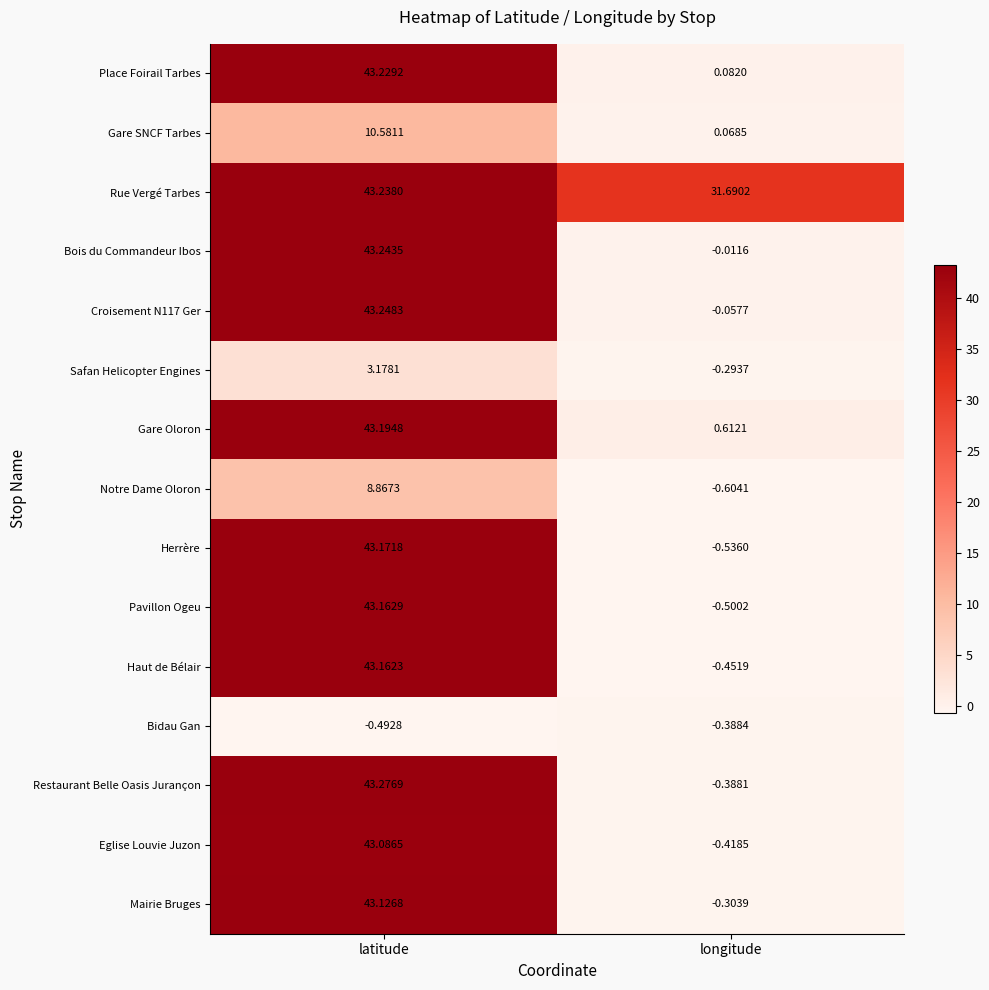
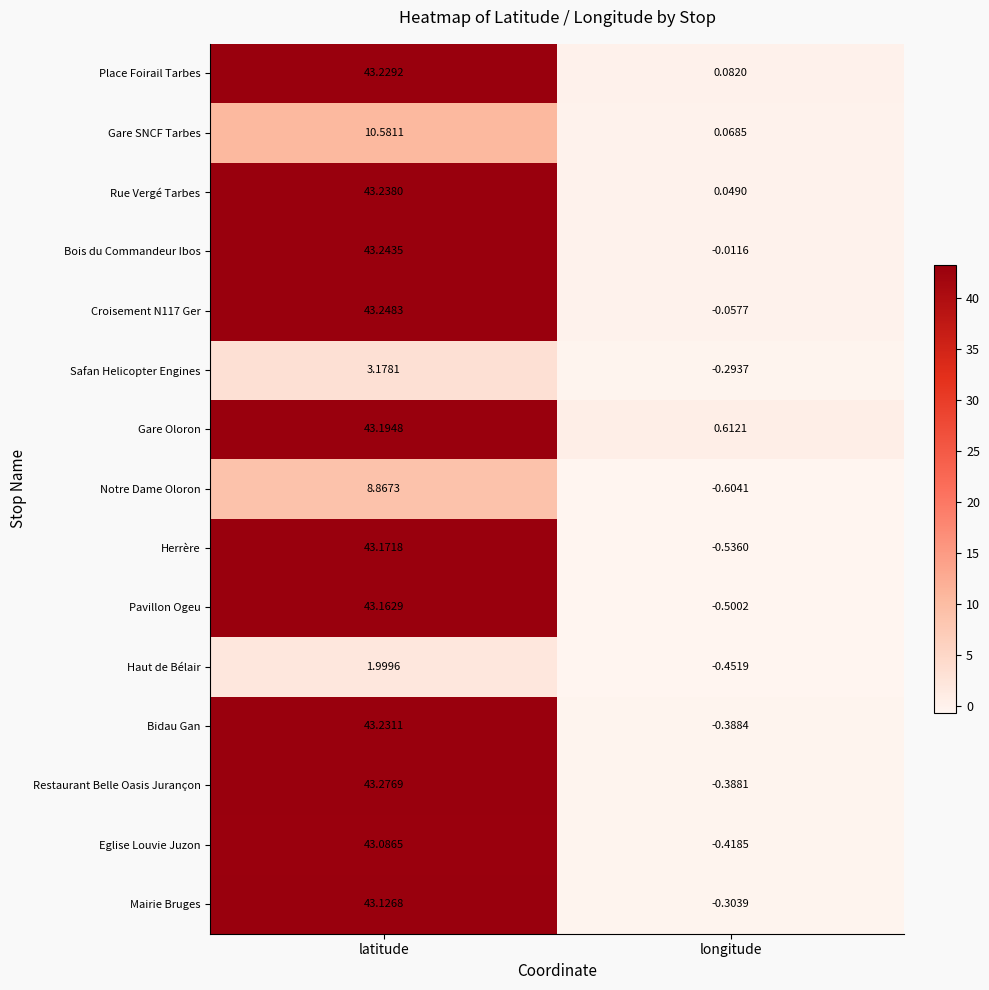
  {
    "Place Foirail Tarbes": {
      "latitude": 43.2292,
      "longitude": 0.0820
    },
    "Gare SNCF Tarbes": {
      "latitude": 10.5811,
      "longitude": 0.0685
    },
    "Rue Vergé Tarbes": {
      "latitude": 43.2380,
-     "longitude": 31.6902
+     "longitude": 0.0490
    },
    "Bois du Commandeur Ibos": {
      "latitude": 43.2435,
      "longitude": -0.0116
    },
    "Croisement N117 Ger": {
      "latitude": 43.2483,
      "longitude": -0.0577
    },
    "Safan Helicopter Engines": {
      "latitude": 3.1781,
      "longitude": -0.2937
    },
    "Gare Oloron": {
      "latitude": 43.1948,
      "longitude": 0.6121
    },
    "Notre Dame Oloron": {
      "latitude": 8.8673,
      "longitude": -0.6041
    },
    "Herrère": {
      "latitude": 43.1718,
      "longitude": -0.5360
    },
    "Pavillon Ogeu": {
      "latitude": 43.1629,
      "longitude": -0.5002
    },
    "Haut de Bélair": {
-     "latitude": 43.1623,
+     "latitude": 1.9996,
      "longitude": -0.4519
    },
    "Bidau Gan": {
-     "latitude": -0.4928,
+     "latitude": 43.2311,
      "longitude": -0.3884
    },
    "Restaurant Belle Oasis Jurançon": {
      "latitude": 43.2769,
      "longitude": -0.3881
    },
    "Eglise Louvie Juzon": {
      "latitude": 43.0865,
      "longitude": -0.4185
    },
    "Mairie Bruges": {
      "latitude": 43.1268,
      "longitude": -0.3039
    }
  }
